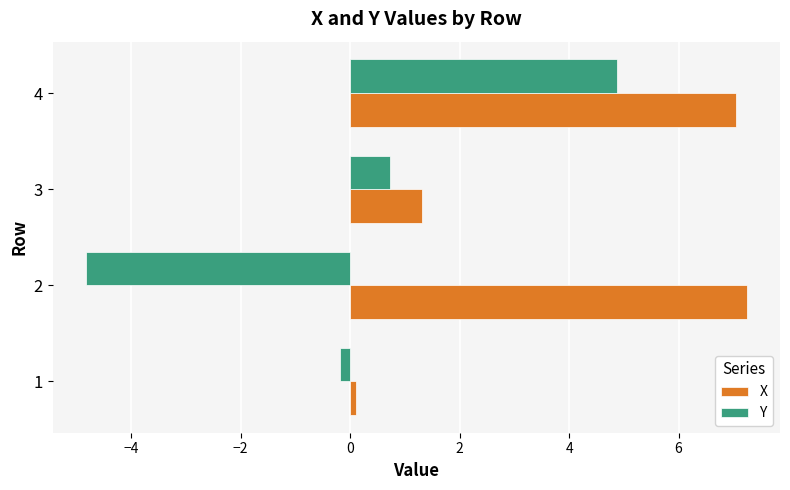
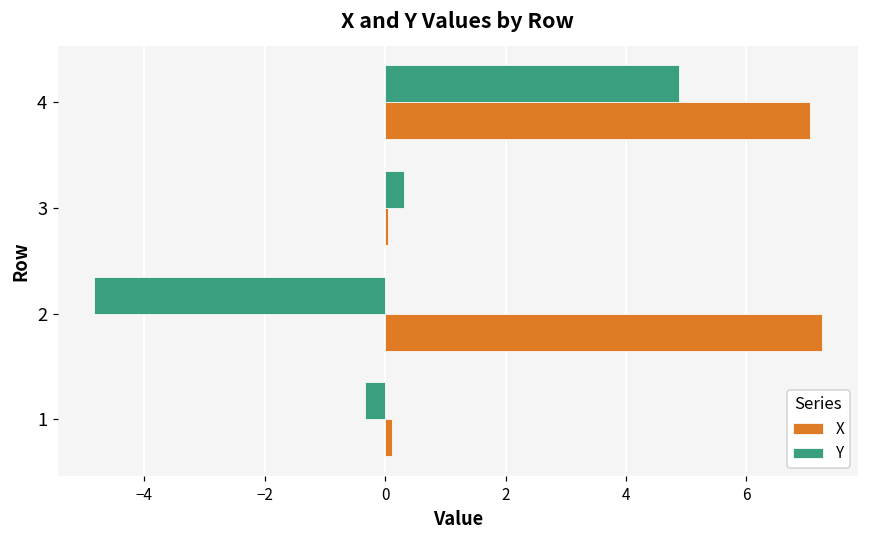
  {
    "X": {
      "4": 7.1,
-     "3": 1.3,
+     "3": 0.0,
      "2": 7.2,
      "1": 0.1
    },
    "Y": {
      "4": 4.9,
-     "3": 0.7,
+     "3": 0.3,
      "2": -4.8,
-     "1": -0.2
+     "1": -0.3
    }
  }
